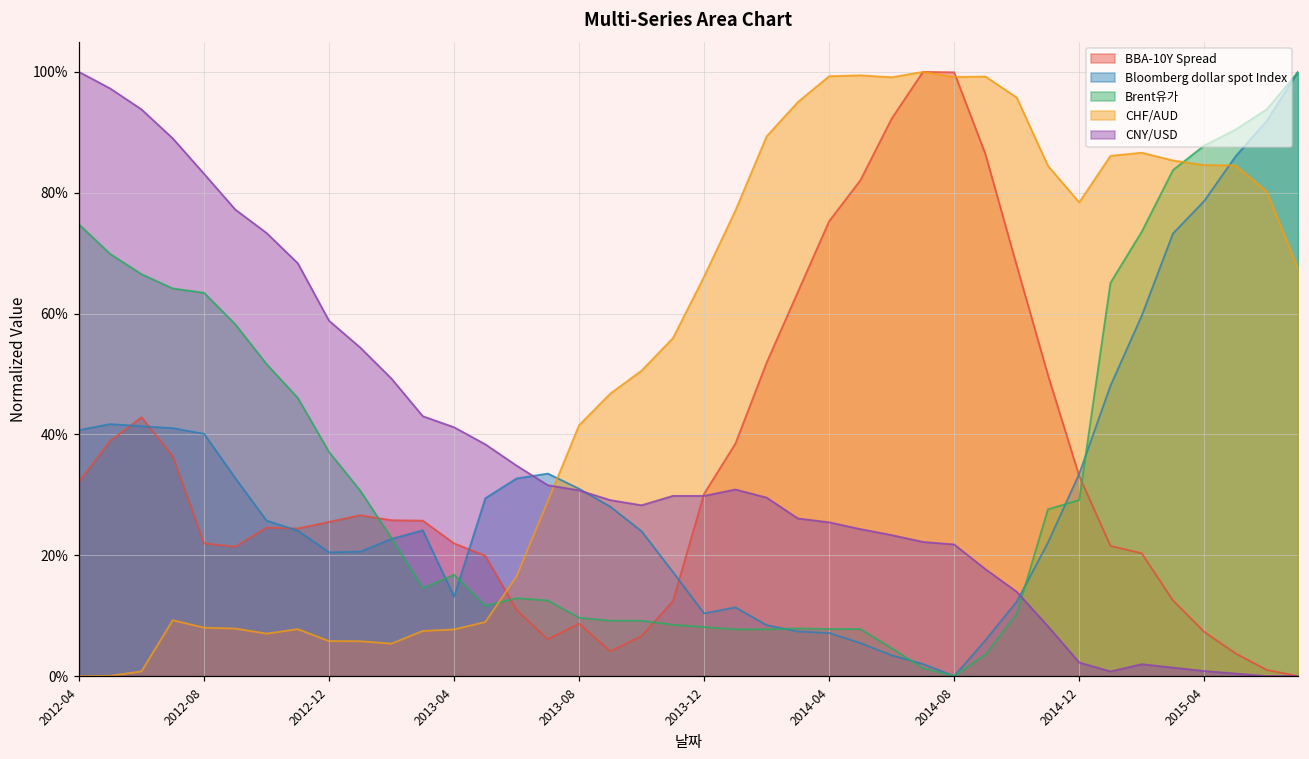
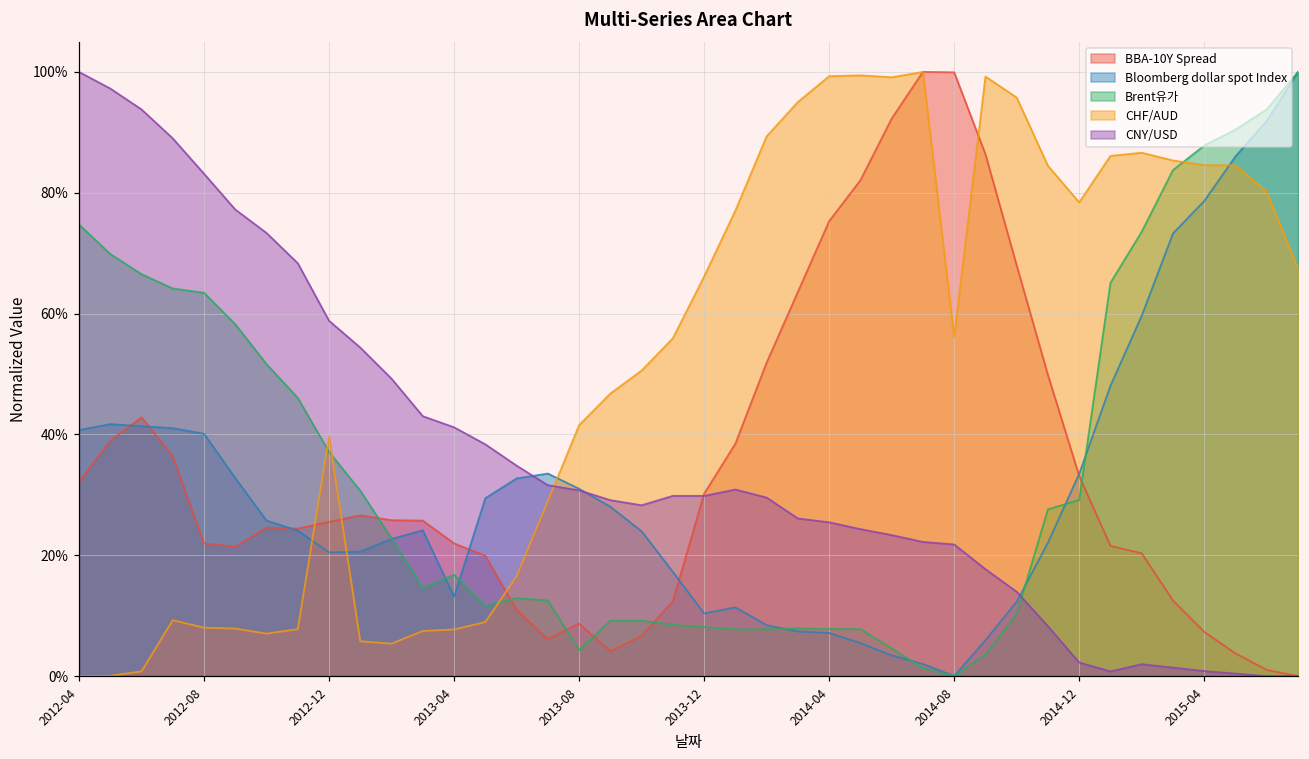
  {
    "BBA-10Y Spread": {
      "2012-04": "32%",
      "2012-08": "22%",
      "2012-12": "26%",
      "2013-04": "22%",
      "2013-08": "9%",
      "2014-04": "75%",
      "2014-08": "100%",
      "2015-04": "7%"
    },
    "Bloomberg dollar spot Index": {
      "2012-04": "41%",
      "2012-08": "40%",
      "2012-12": "20%",
      "2013-04": "13%",
      "2013-12": "10%",
      "2014-04": "7%",
      "2015-04": "79%"
    },
    "Brent유가": {
      "2012-04": "75%",
      "2012-08": "63%",
      "2012-12": "37%",
      "2013-04": "17%",
-     "2013-08": "10%",
+     "2013-08": "4%",
      "2013-12": "8%",
      "2014-04": "8%",
      "2014-12": "29%",
      "2015-04": "88%"
    },
    "CHF/AUD": {
      "2012-04": "0%",
      "2012-08": "8%",
-     "2012-12": "6%",
+     "2012-12": "40%",
      "2013-04": "8%",
      "2013-08": "42%",
      "2013-12": "66%",
      "2014-04": "99%",
-     "2014-08": "99%",
+     "2014-08": "56%",
      "2014-12": "78%",
      "2015-04": "85%"
    },
    "CNY/USD": {
      "2012-04": "100%",
      "2012-08": "83%",
      "2012-12": "59%",
      "2013-04": "41%",
      "2014-04": "25%",
      "2014-08": "22%",
      "2014-12": "2%",
      "2015-04": "1%"
    }
  }
